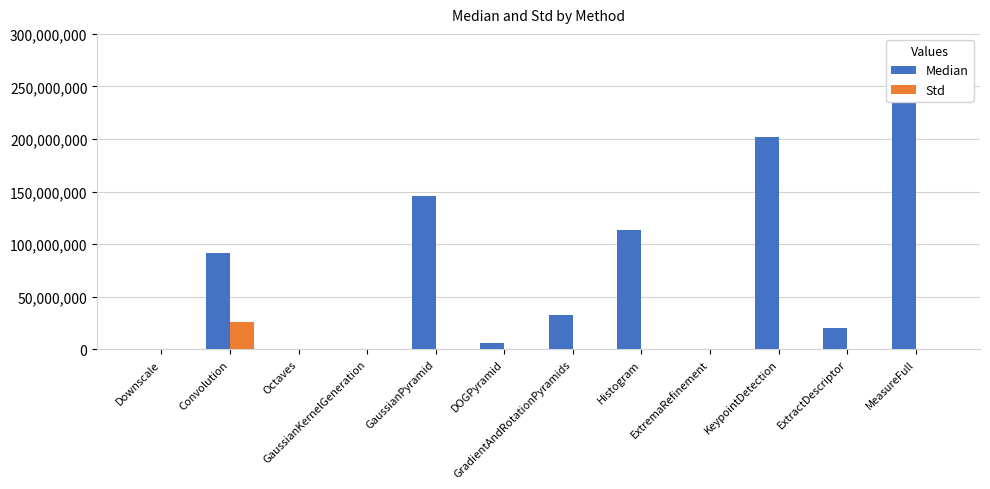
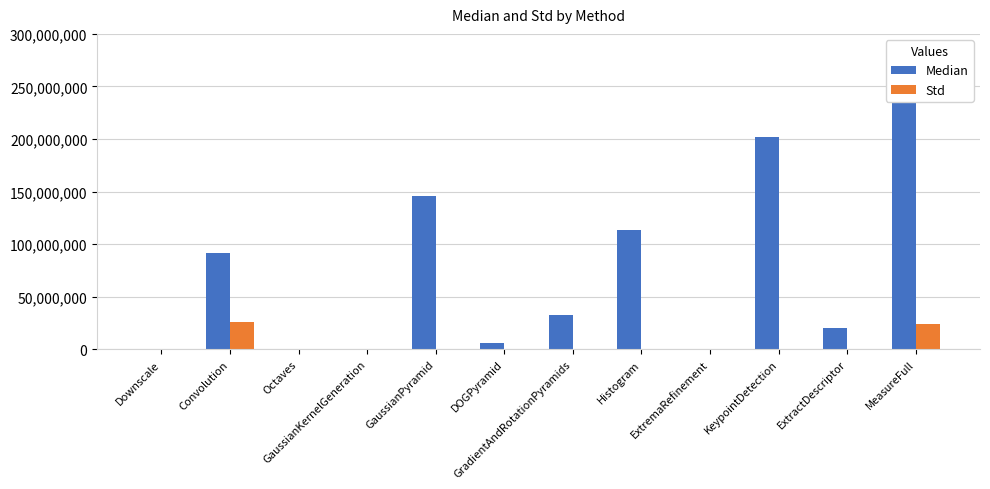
  {
    "Median": {
      "Convolution": "92,000,000",
      "GaussianPyramid": "146,000,000",
      "DOGPyramid": "6,000,000",
      "GradientAndRotationPyramids": "33,000,000",
      "Histogram": "113,000,000",
      "KeypointDetection": "202,000,000",
      "ExtractDescriptor": "20,000,000"
    },
    "Std": {
      "Convolution": "25,000,000",
-     "MeasureFull": "0"
+     "MeasureFull": "23,000,000"
    }
  }
